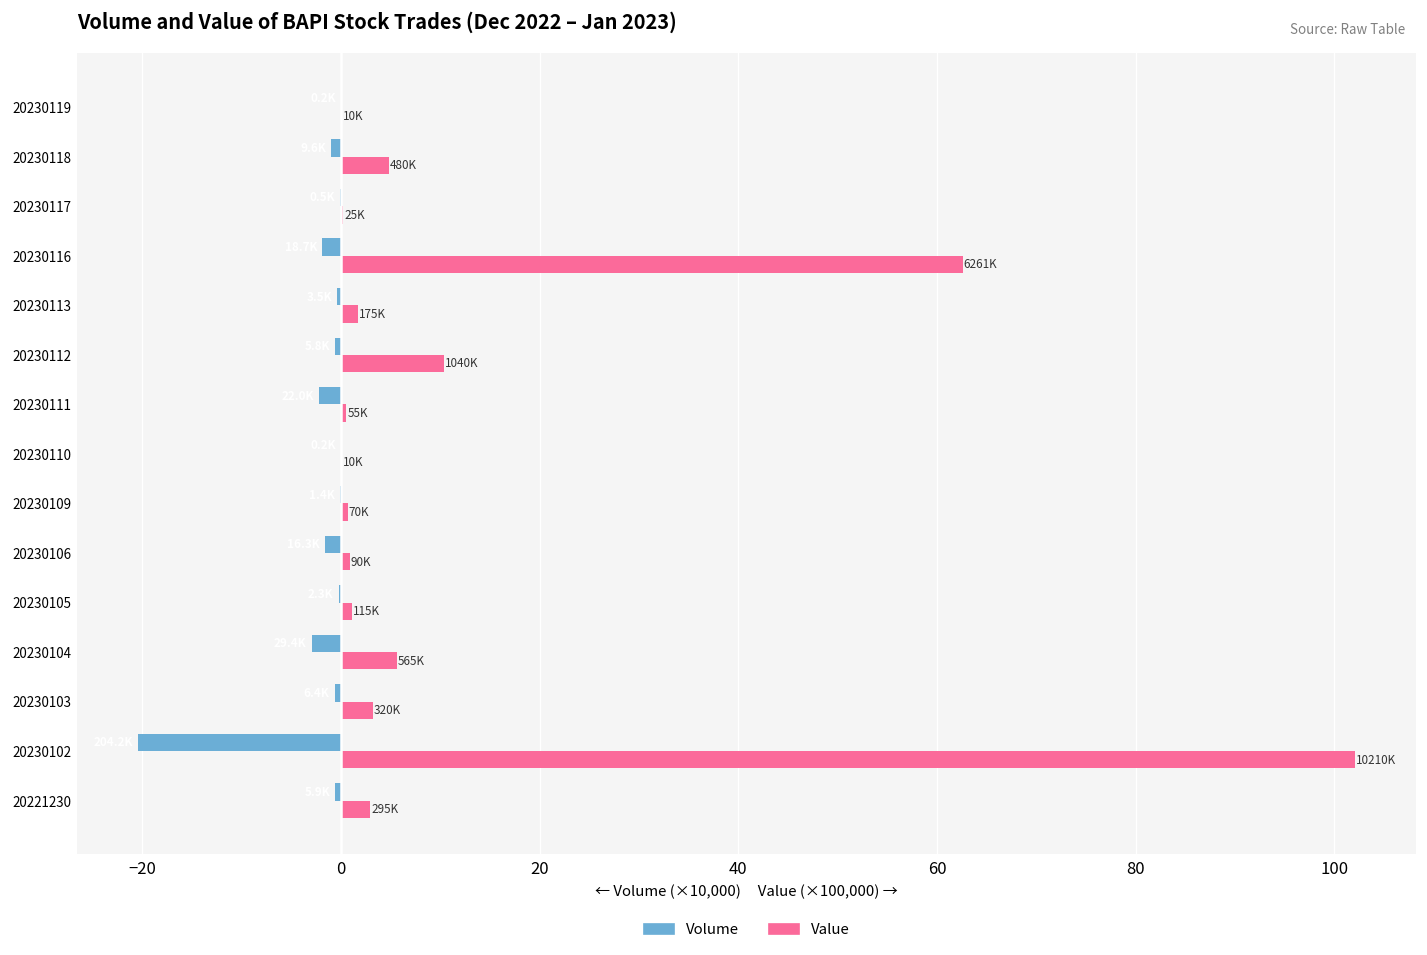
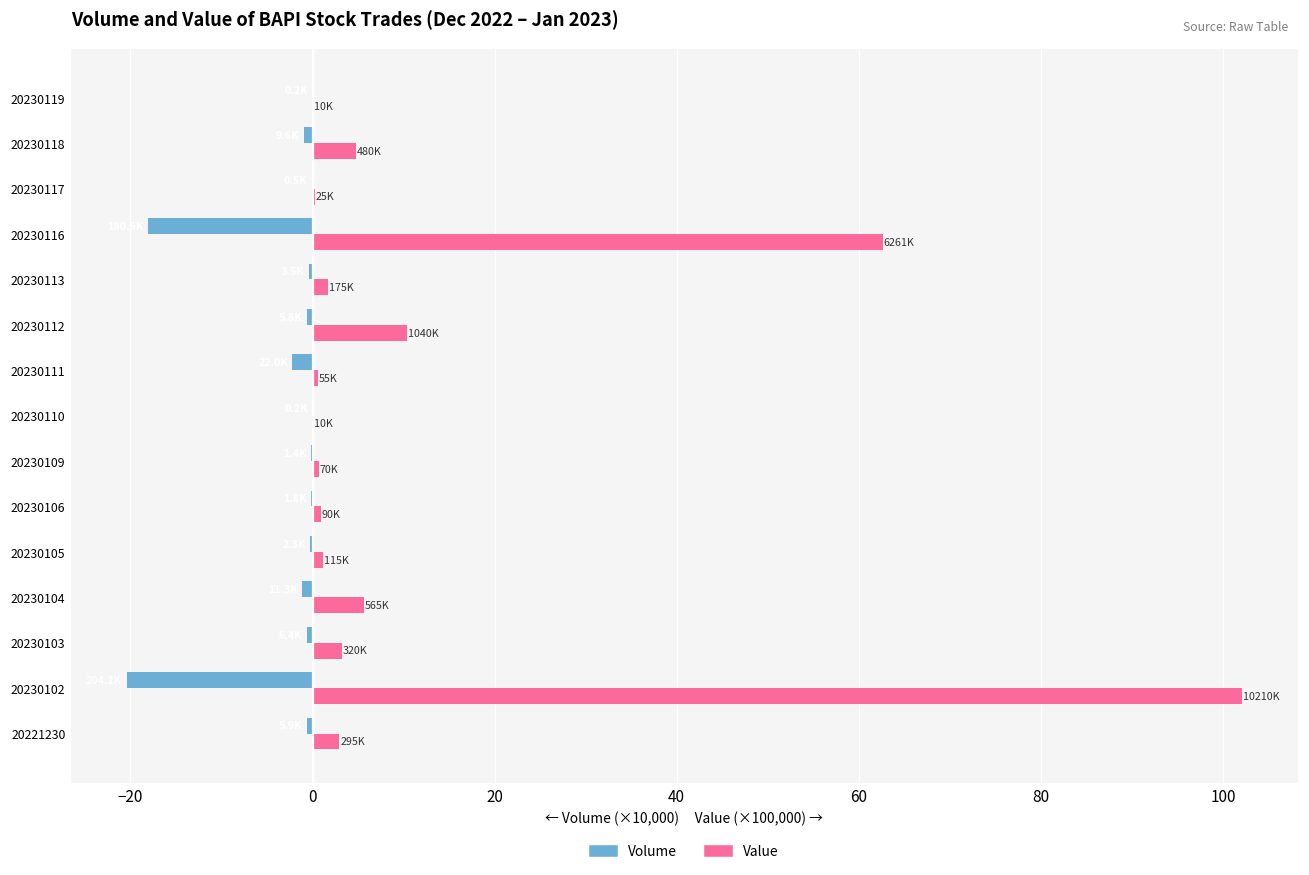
  {
    "Volume": {
      "20230118": "-1",
-     "20230116": "-2",
+     "20230116": "-18",
      "20230113": "0",
      "20230112": "-1",
      "20230111": "-2",
-     "20230106": "-2",
-     "20230104": "-3",
+     "20230106": "0",
+     "20230104": "-1",
      "20230103": "-1",
      "20230102": "-20",
      "20221230": "-1"
    },
    "Value": {
      "20230119": "10K",
      "20230118": "480K",
      "20230117": "25K",
      "20230116": "6261K",
      "20230113": "175K",
      "20230112": "1040K",
      "20230111": "55K",
      "20230110": "10K",
      "20230109": "70K",
      "20230106": "90K",
      "20230105": "115K",
      "20230104": "565K",
      "20230103": "320K",
      "20230102": "10210K",
      "20221230": "295K"
    }
  }
